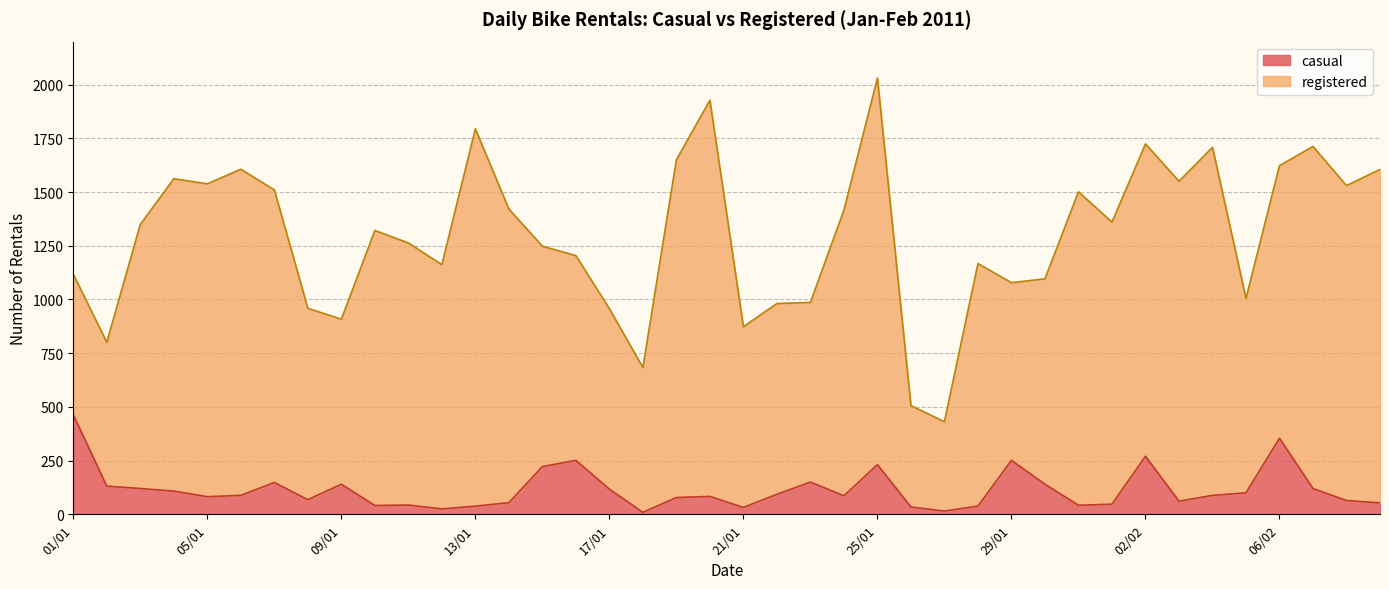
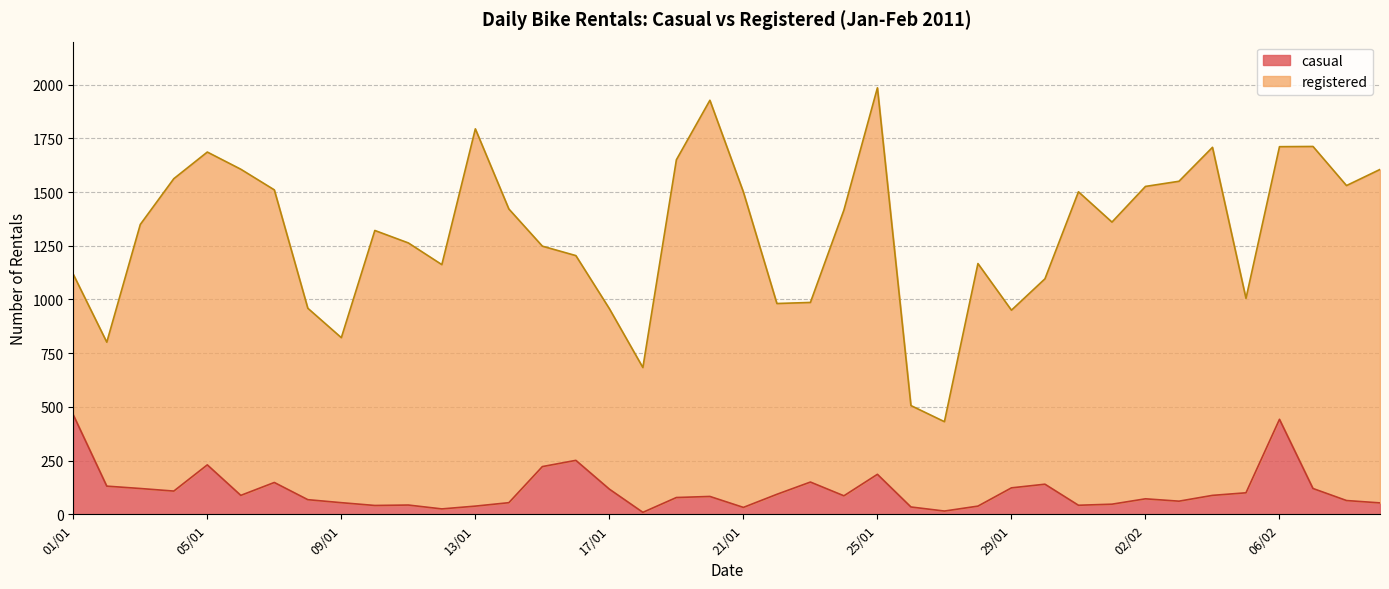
  {
    "casual": {
      "01/01": 460,
-     "05/01": 80,
-     "09/01": 140,
+     "05/01": 230,
+     "09/01": 50,
      "13/01": 40,
      "17/01": 120,
      "21/01": 30,
-     "25/01": 230,
-     "29/01": 250,
-     "02/02": 270,
-     "06/02": 350
+     "25/01": 190,
+     "29/01": 120,
+     "02/02": 70,
+     "06/02": 440
    },
    "registered": {
      "01/01": 650,
      "05/01": 1460,
      "09/01": 770,
      "13/01": 1760,
      "17/01": 840,
-     "21/01": 840,
+     "21/01": 1470,
      "25/01": 1800,
      "29/01": 830,
      "02/02": 1450,
      "06/02": 1270
    }
  }
